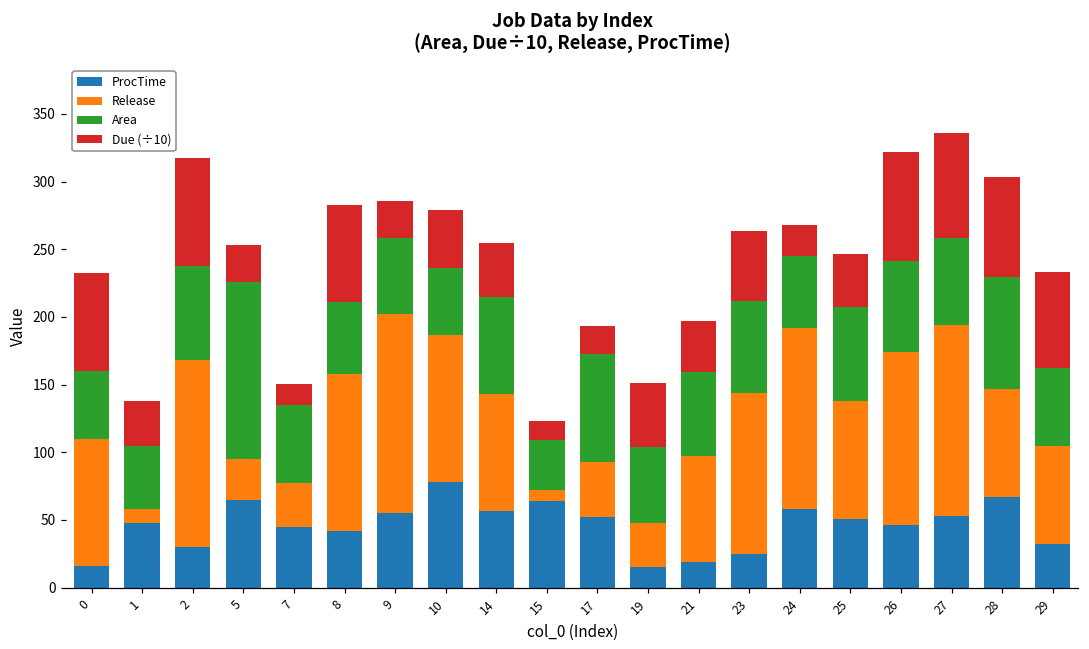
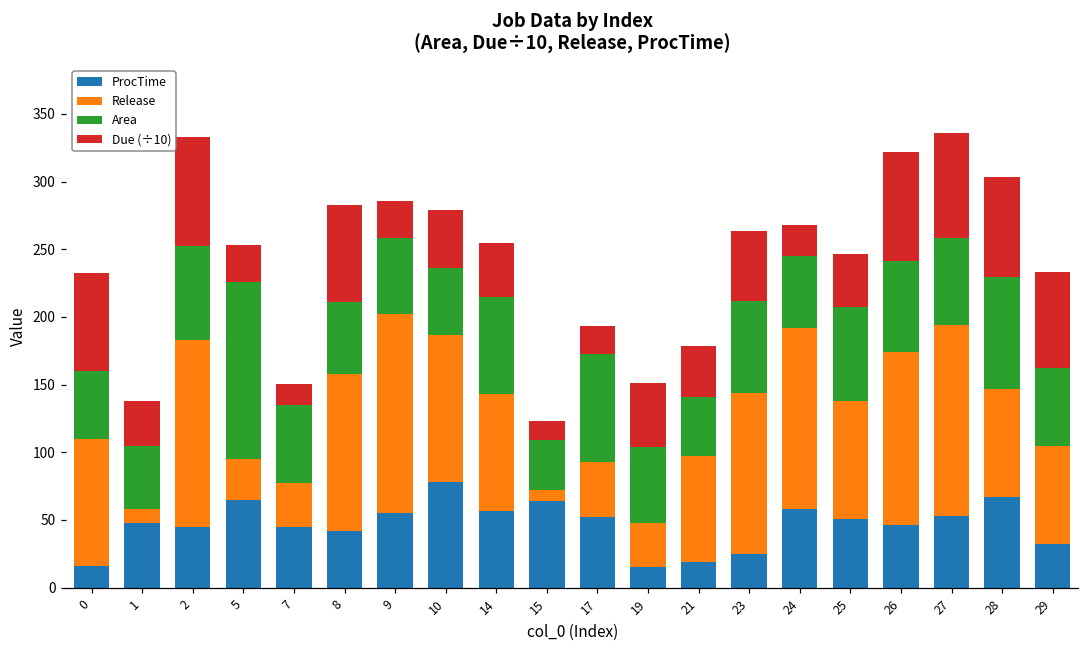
  {
    "ProcTime": {
      "0": 16,
      "1": 48,
-     "2": 30,
+     "2": 45,
      "5": 65,
      "7": 45,
      "8": 42,
      "9": 55,
      "10": 78,
      "14": 57,
      "15": 64,
      "17": 52,
      "19": 15,
      "21": 19,
      "23": 25,
      "24": 58,
      "25": 51,
      "26": 46,
      "27": 53,
      "28": 67,
      "29": 32
    },
    "Release": {
      "0": 94,
      "1": 10,
      "2": 138,
      "5": 30,
      "7": 32,
      "8": 116,
      "9": 147,
      "10": 109,
      "14": 86,
      "15": 8,
      "17": 41,
      "19": 33,
      "21": 78,
      "23": 119,
      "24": 134,
      "25": 87,
      "26": 128,
      "27": 141,
      "28": 80,
      "29": 73
    },
    "Area": {
      "0": 50,
      "1": 47,
      "2": 70,
      "5": 131,
      "7": 58,
      "8": 53,
      "9": 56,
      "10": 49,
      "14": 72,
      "15": 37,
      "17": 80,
      "19": 56,
-     "21": 62,
+     "21": 44,
      "23": 68,
      "24": 53,
      "25": 70,
      "26": 67,
      "27": 64,
      "28": 82,
      "29": 57
    },
    "Due (÷10)": {
      "0": 72,
      "1": 34,
      "2": 80,
      "5": 27,
      "7": 16,
      "8": 72,
      "9": 28,
      "10": 43,
      "14": 40,
      "15": 14,
      "17": 21,
      "19": 47,
      "21": 38,
      "23": 52,
      "24": 23,
      "25": 39,
      "26": 81,
      "27": 78,
      "28": 74,
      "29": 71
    }
  }
